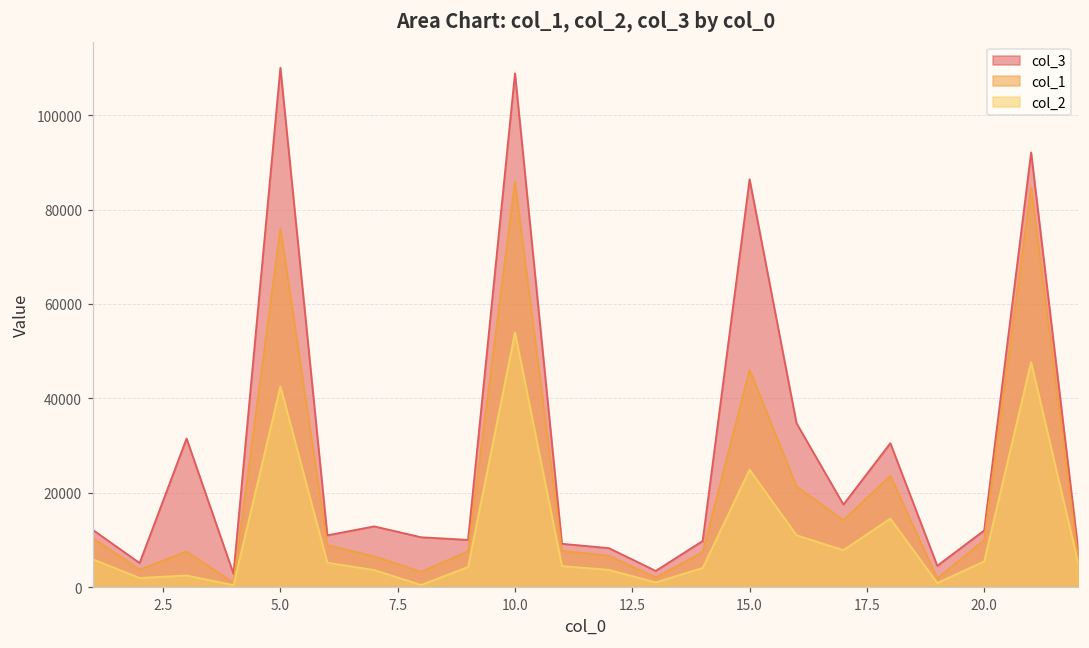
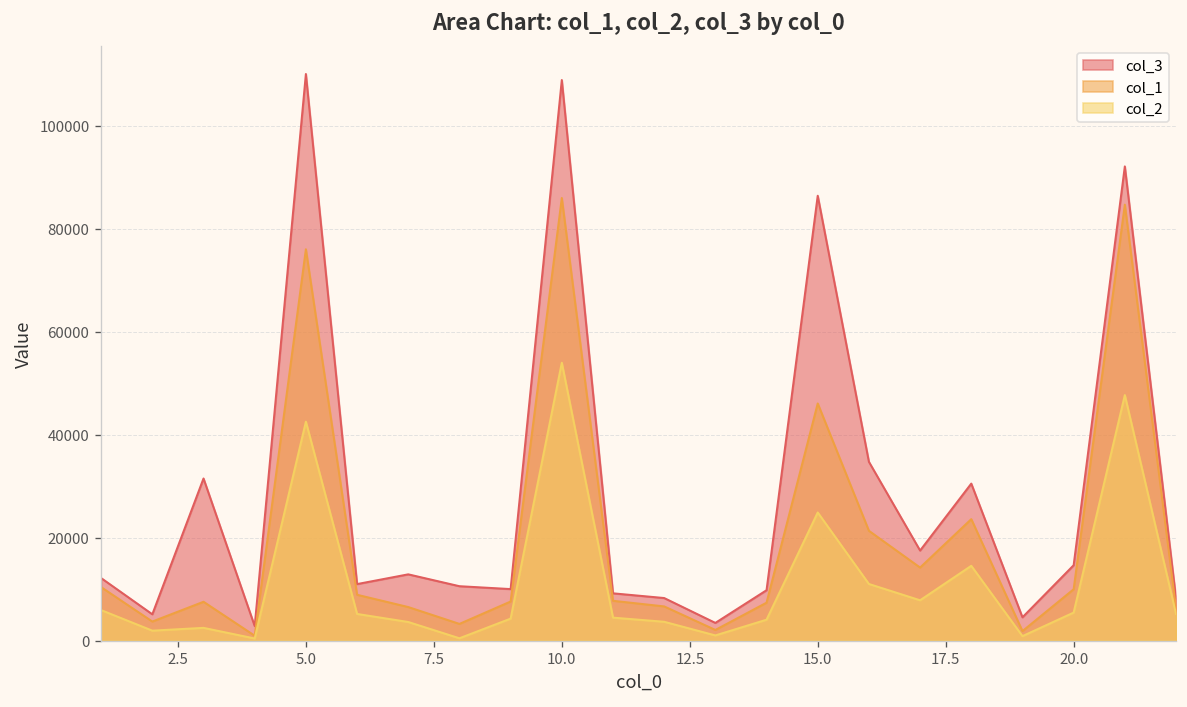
  {
    "col_3": {
      "5.0": 110000,
      "10.0": 109000,
      "15.0": 86000,
-     "20.0": 12000
+     "20.0": 15000
    }
  }
